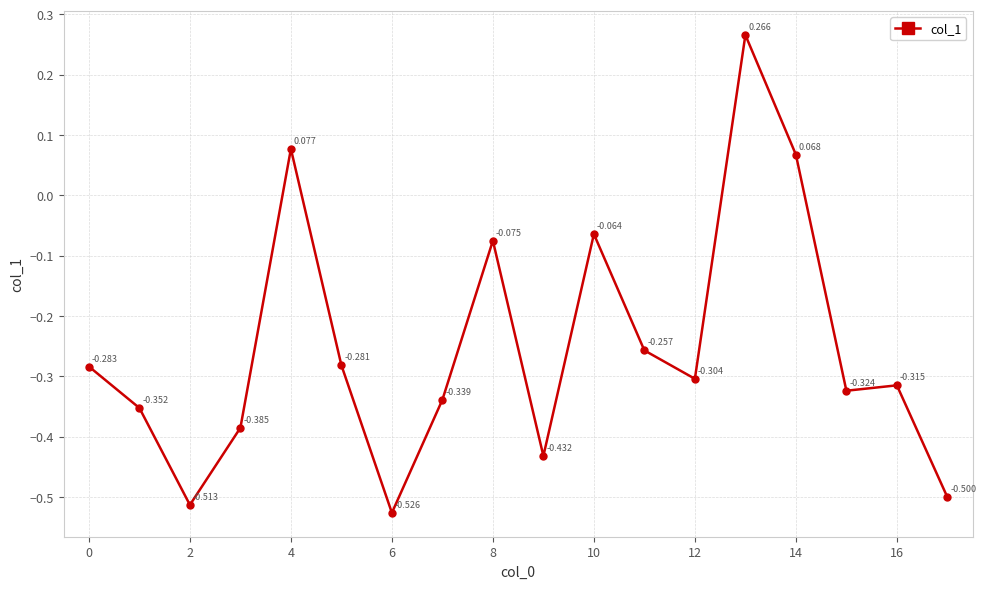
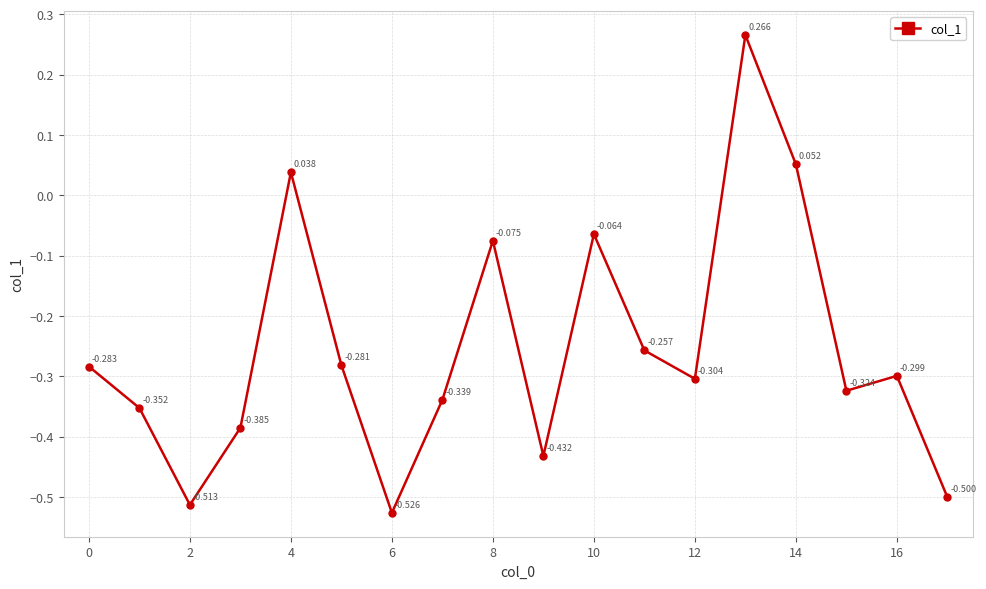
  {
    "0": -0.283,
    "2": -0.513,
-   "4": 0.077,
+   "4": 0.038,
    "6": -0.526,
    "8": -0.075,
    "10": -0.064,
    "12": -0.304,
-   "14": 0.068,
-   "16": -0.315
+   "14": 0.052,
+   "16": -0.299
  }
